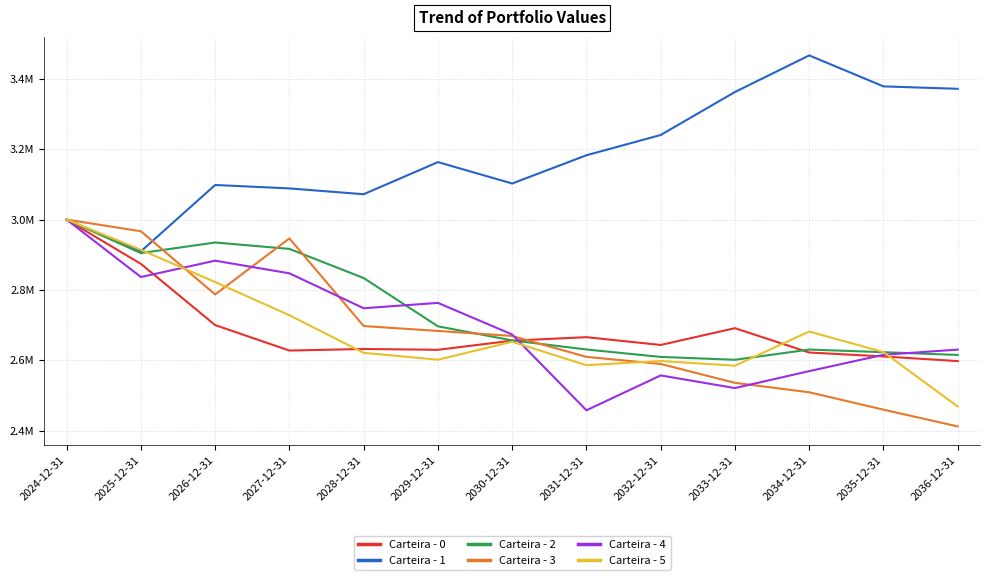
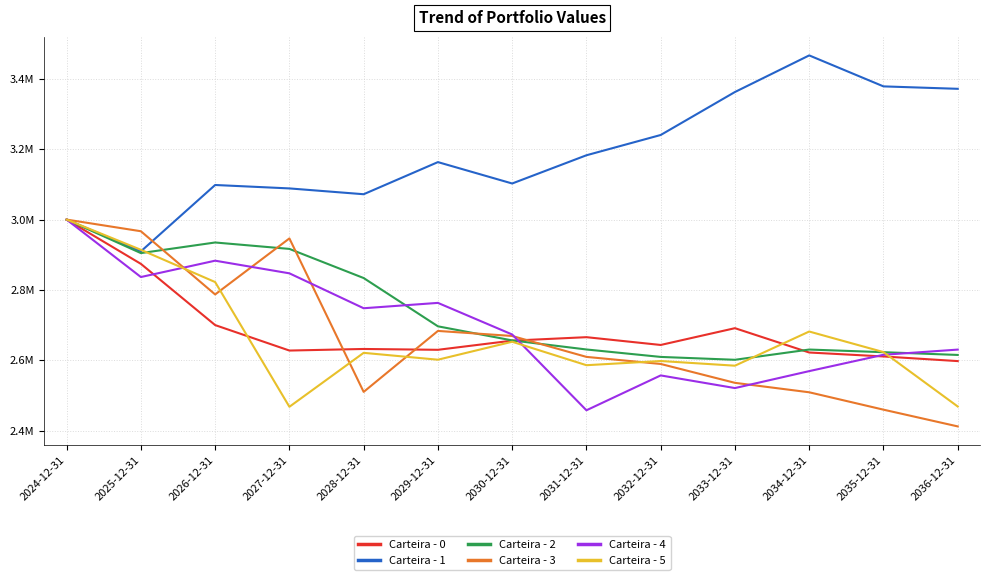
  {
    "Carteira - 0": {
      "2025-12-31": 2870000,
      "2026-12-31": 2700000,
      "2027-12-31": 2630000,
      "2028-12-31": 2630000,
      "2029-12-31": 2630000,
      "2031-12-31": 2670000,
      "2032-12-31": 2640000,
      "2033-12-31": 2690000,
      "2034-12-31": 2620000,
      "2036-12-31": 2600000
    },
    "Carteira - 1": {
      "2026-12-31": 3100000,
      "2027-12-31": 3090000,
      "2028-12-31": 3070000,
      "2029-12-31": 3160000,
      "2030-12-31": 3100000,
      "2031-12-31": 3180000,
      "2032-12-31": 3240000,
      "2033-12-31": 3360000,
      "2034-12-31": 3470000,
      "2035-12-31": 3380000,
      "2036-12-31": 3370000
    },
    "Carteira - 2": {
      "2026-12-31": 2930000,
      "2027-12-31": 2920000,
      "2028-12-31": 2830000,
      "2029-12-31": 2700000,
      "2031-12-31": 2630000,
      "2032-12-31": 2610000,
      "2033-12-31": 2600000,
      "2034-12-31": 2630000,
      "2036-12-31": 2610000
    },
    "Carteira - 3": {
      "2025-12-31": 2970000,
      "2026-12-31": 2790000,
      "2027-12-31": 2950000,
-     "2028-12-31": 2700000,
+     "2028-12-31": 2510000,
      "2029-12-31": 2680000,
      "2031-12-31": 2610000,
      "2032-12-31": 2590000,
      "2033-12-31": 2540000,
      "2034-12-31": 2510000,
      "2035-12-31": 2460000,
      "2036-12-31": 2410000
    },
    "Carteira - 4": {
      "2025-12-31": 2840000,
      "2026-12-31": 2880000,
      "2027-12-31": 2850000,
      "2028-12-31": 2750000,
      "2029-12-31": 2760000,
      "2031-12-31": 2460000,
      "2032-12-31": 2560000,
      "2033-12-31": 2520000,
      "2034-12-31": 2570000,
      "2036-12-31": 2630000
    },
    "Carteira - 5": {
      "2026-12-31": 2820000,
-     "2027-12-31": 2730000,
+     "2027-12-31": 2470000,
      "2028-12-31": 2620000,
      "2029-12-31": 2600000,
      "2031-12-31": 2590000,
      "2032-12-31": 2600000,
      "2033-12-31": 2580000,
      "2034-12-31": 2680000,
      "2036-12-31": 2470000
    }
  }
